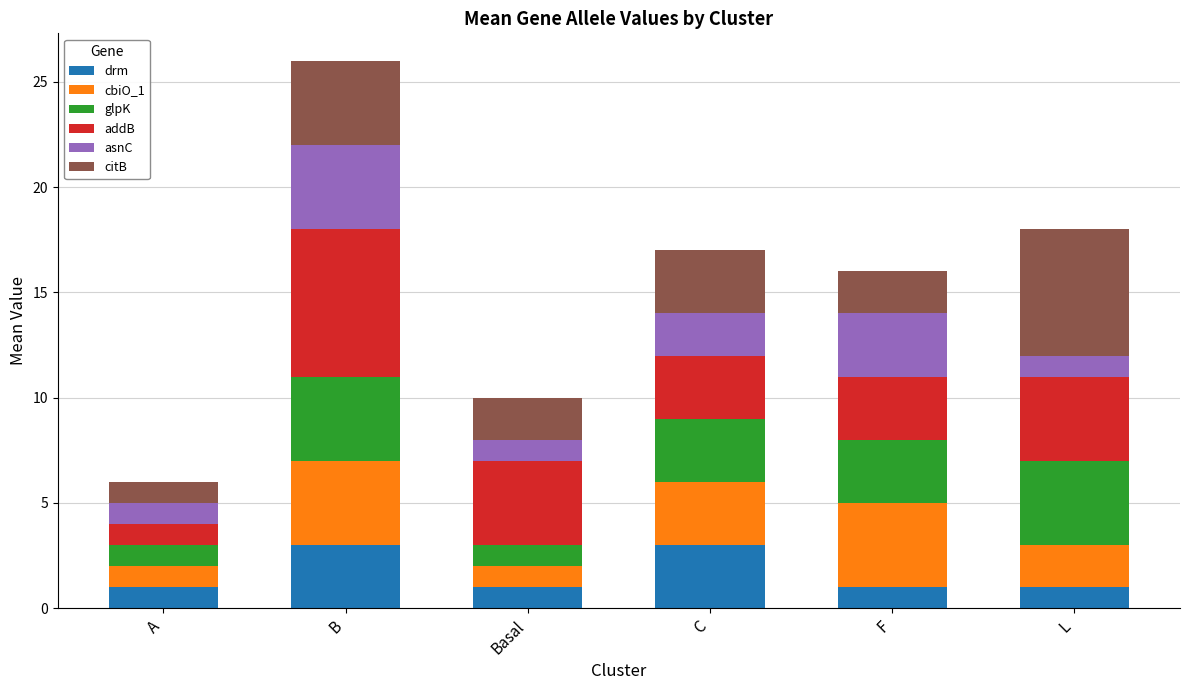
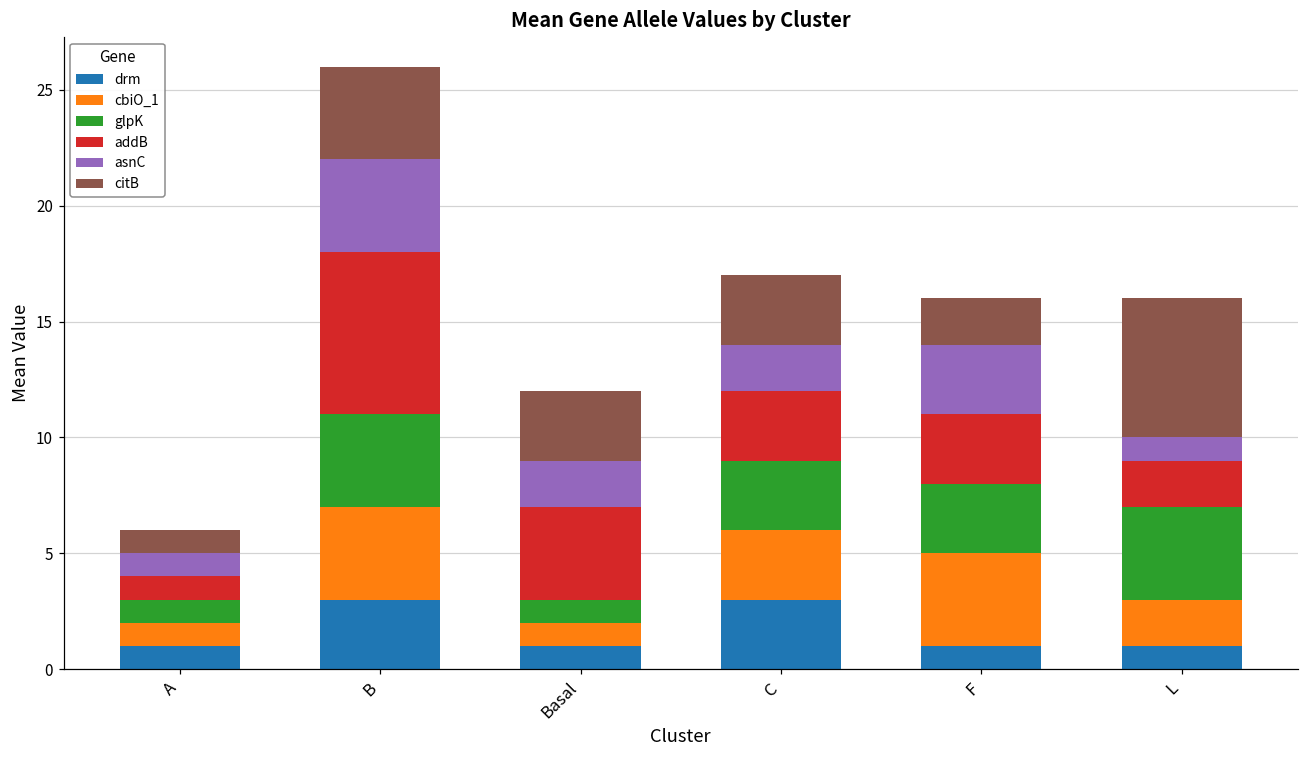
  {
    "drm": {
      "A": 1,
      "B": 3,
      "Basal": 1,
      "C": 3,
      "F": 1,
      "L": 1
    },
    "cbiO_1": {
      "A": 1,
      "B": 4,
      "Basal": 1,
      "C": 3,
      "F": 4,
      "L": 2
    },
    "glpK": {
      "A": 1,
      "B": 4,
      "Basal": 1,
      "C": 3,
      "F": 3,
      "L": 4
    },
    "addB": {
      "A": 1,
      "B": 7,
      "Basal": 4,
      "C": 3,
      "F": 3,
-     "L": 4
+     "L": 2
    },
    "asnC": {
      "A": 1,
      "B": 4,
-     "Basal": 1,
+     "Basal": 2,
      "C": 2,
      "F": 3,
      "L": 1
    },
    "citB": {
      "A": 1,
      "B": 4,
-     "Basal": 2,
+     "Basal": 3,
      "C": 3,
      "F": 2,
      "L": 6
    }
  }
